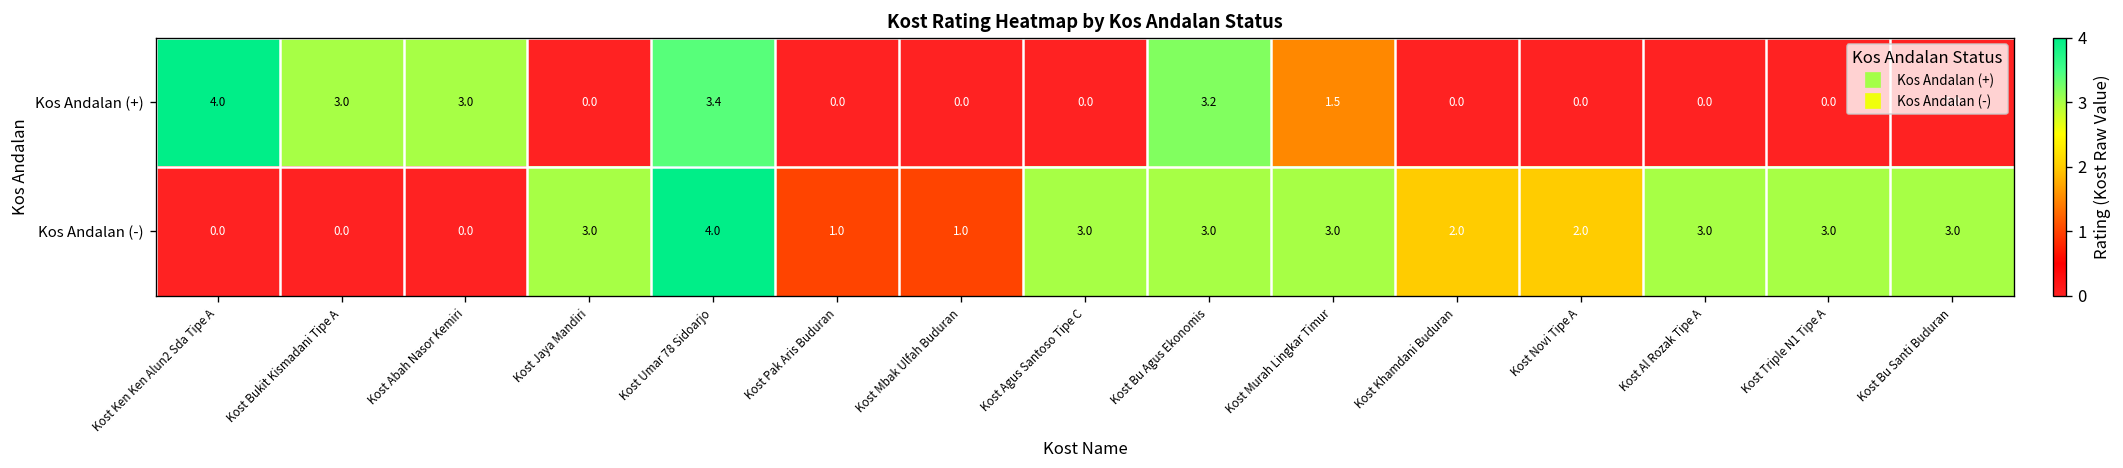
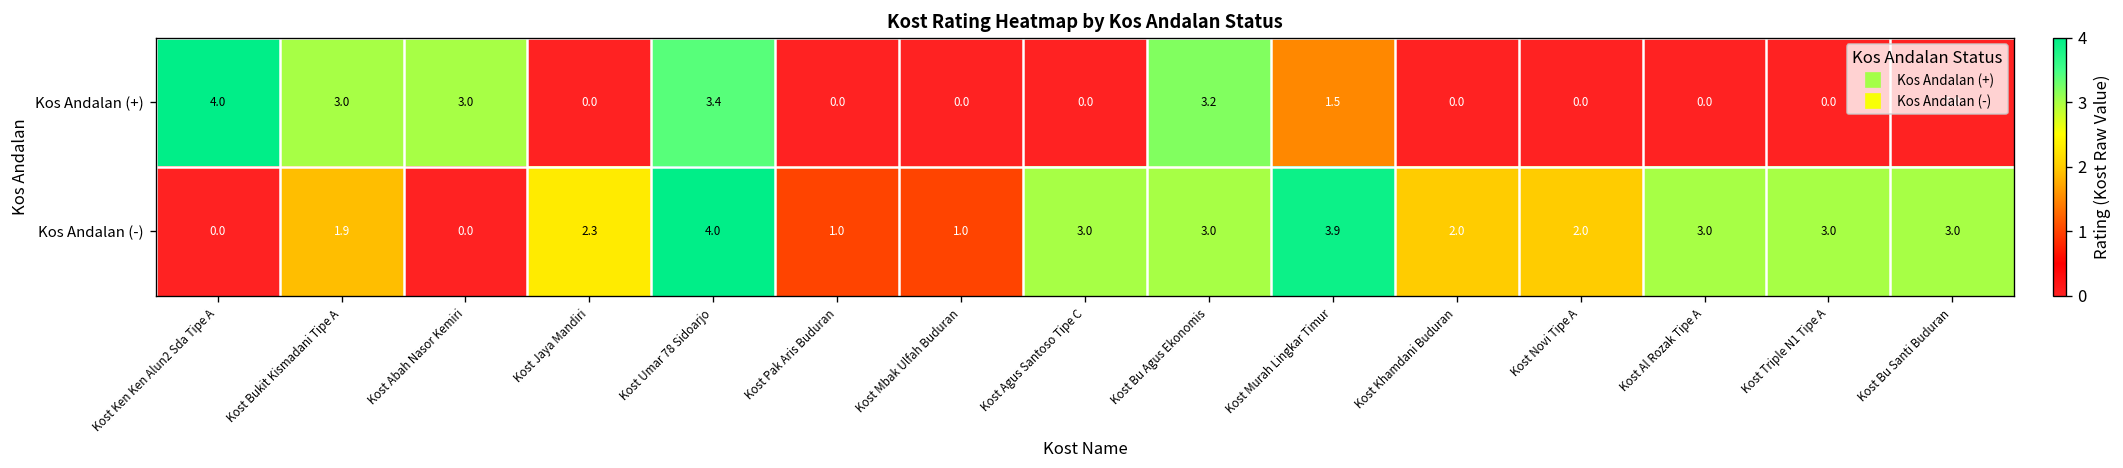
  {
    "Kos Andalan (+)": {
      "Kost Ken Ken Alun2 Sda Tipe A": 4.0,
      "Kost Bukit Kismadani Tipe A": 3.0,
      "Kost Abah Nasor Kemiri": 3.0,
      "Kost Jaya Mandiri": 0.0,
      "Kost Umar 78 Sidoarjo": 3.4,
      "Kost Pak Aris Buduran": 0.0,
      "Kost Mbak Ulfah Buduran": 0.0,
      "Kost Agus Santoso Tipe C": 0.0,
      "Kost Bu Agus Ekonomis": 3.2,
      "Kost Murah Lingkar Timur": 1.5,
      "Kost Khamdani Buduran": 0.0,
      "Kost Novi Tipe A": 0.0,
      "Kost Al Rozak Tipe A": 0.0,
      "Kost Triple N1 Tipe A": 0.0
    },
    "Kos Andalan (-)": {
      "Kost Ken Ken Alun2 Sda Tipe A": 0.0,
-     "Kost Bukit Kismadani Tipe A": 0.0,
+     "Kost Bukit Kismadani Tipe A": 1.9,
      "Kost Abah Nasor Kemiri": 0.0,
-     "Kost Jaya Mandiri": 3.0,
+     "Kost Jaya Mandiri": 2.3,
      "Kost Umar 78 Sidoarjo": 4.0,
      "Kost Pak Aris Buduran": 1.0,
      "Kost Mbak Ulfah Buduran": 1.0,
      "Kost Agus Santoso Tipe C": 3.0,
      "Kost Bu Agus Ekonomis": 3.0,
-     "Kost Murah Lingkar Timur": 3.0,
+     "Kost Murah Lingkar Timur": 3.9,
      "Kost Khamdani Buduran": 2.0,
      "Kost Novi Tipe A": 2.0,
      "Kost Al Rozak Tipe A": 3.0,
      "Kost Triple N1 Tipe A": 3.0,
      "Kost Bu Santi Buduran": 3.0
    }
  }
